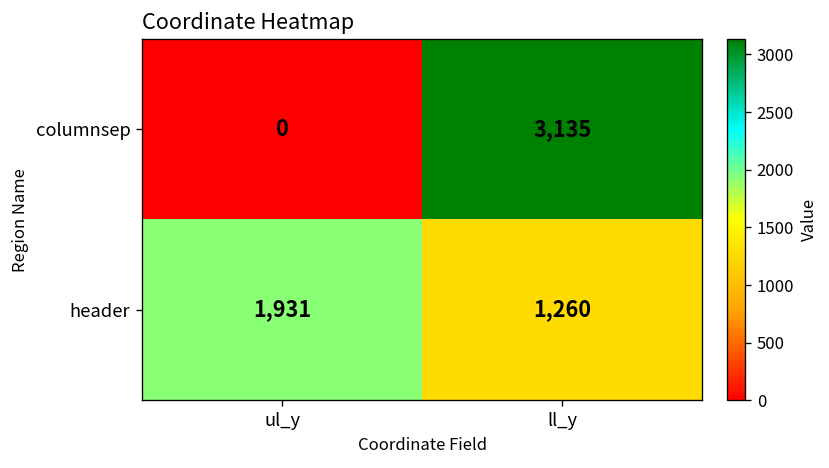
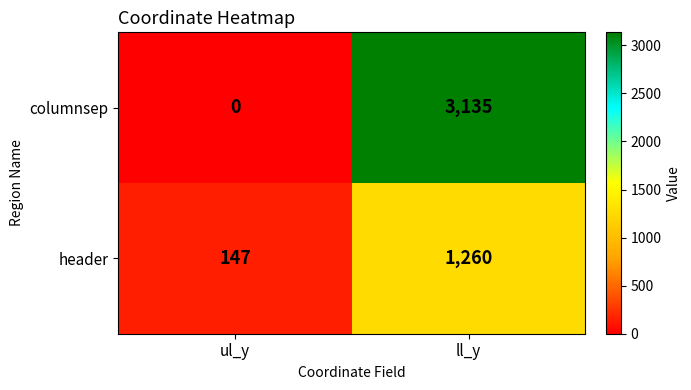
  {
    "columnsep": {
      "ul_y": "0",
      "ll_y": "3,135"
    },
    "header": {
-     "ul_y": "1,931",
+     "ul_y": "147",
      "ll_y": "1,260"
    }
  }
